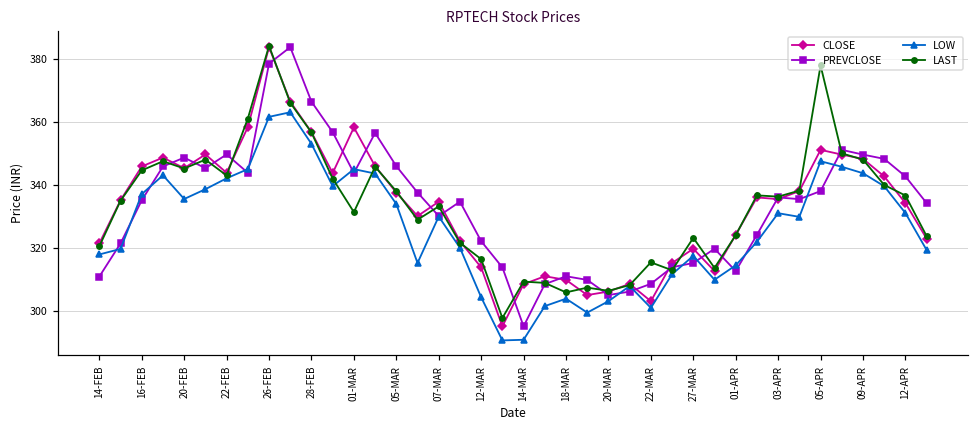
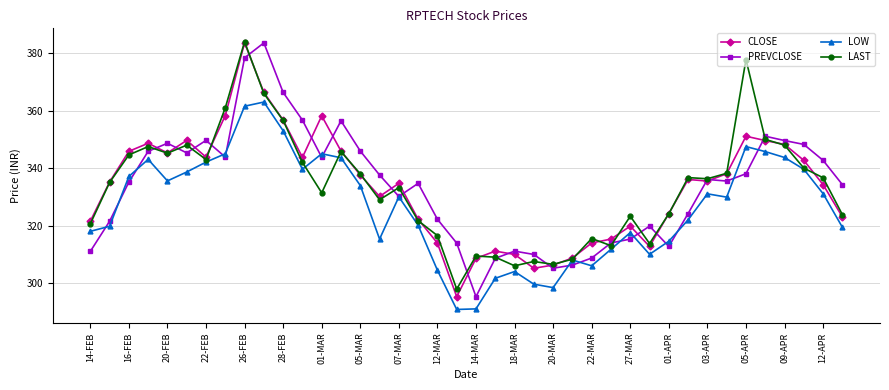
  {
    "CLOSE": {
      "14-FEB": 322,
      "16-FEB": 346,
      "01-MAR": 358,
      "07-MAR": 335,
      "12-MAR": 314,
      "18-MAR": 310,
-     "22-MAR": 303,
+     "22-MAR": 314,
      "27-MAR": 320,
      "05-APR": 351,
      "12-APR": 334
    },
    "PREVCLOSE": {
      "14-FEB": 311,
      "16-FEB": 335,
      "20-FEB": 349,
      "22-FEB": 350,
      "26-FEB": 378,
      "28-FEB": 366,
      "01-MAR": 344,
      "05-MAR": 346,
      "12-MAR": 322,
      "14-MAR": 295,
      "18-MAR": 311,
      "20-MAR": 305,
      "22-MAR": 309,
      "27-MAR": 315,
      "01-APR": 313,
      "05-APR": 338,
      "09-APR": 350,
      "12-APR": 343
    },
    "LOW": {
      "14-FEB": 318,
      "16-FEB": 337,
      "20-FEB": 336,
      "22-FEB": 342,
      "26-FEB": 362,
      "28-FEB": 353,
      "01-MAR": 345,
      "05-MAR": 334,
      "12-MAR": 304,
      "14-MAR": 291,
      "18-MAR": 304,
-     "20-MAR": 303,
-     "22-MAR": 301,
+     "20-MAR": 298,
+     "22-MAR": 306,
      "27-MAR": 318,
      "01-APR": 315,
      "03-APR": 331,
      "05-APR": 348,
      "09-APR": 344,
      "12-APR": 331
    },
    "LAST": {
      "14-FEB": 321,
      "16-FEB": 345,
      "01-MAR": 331,
      "07-MAR": 333,
      "12-MAR": 317,
      "18-MAR": 306,
      "22-MAR": 316,
      "27-MAR": 323,
      "12-APR": 337
    }
  }
